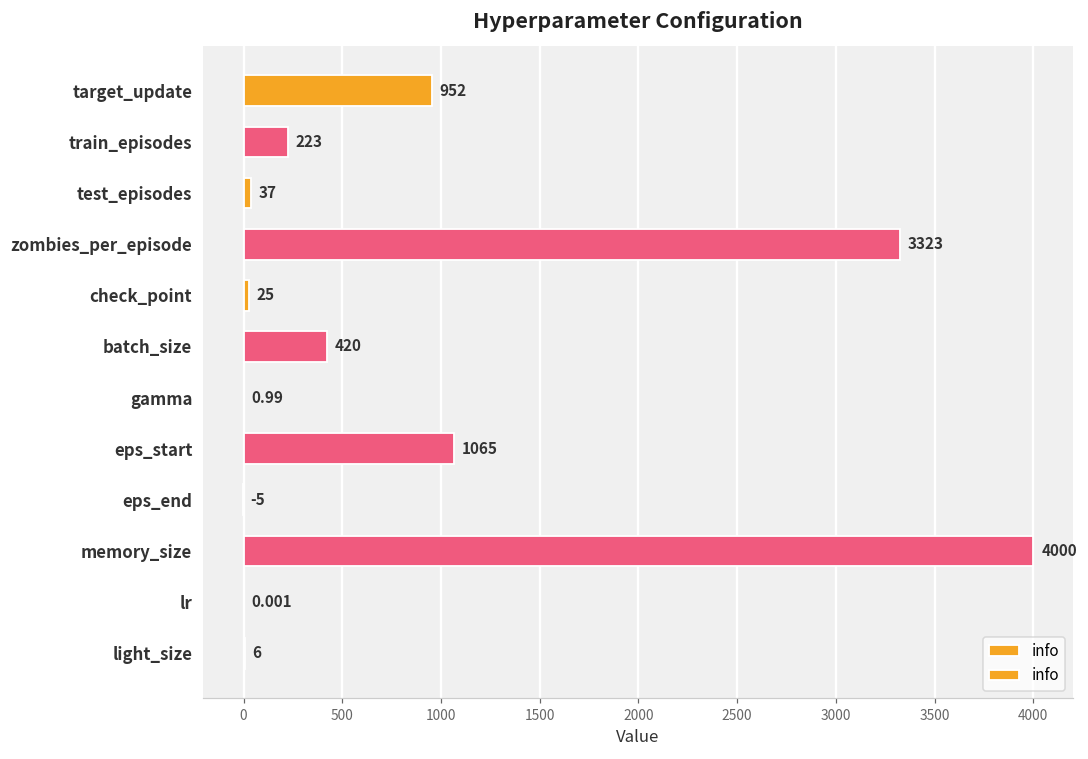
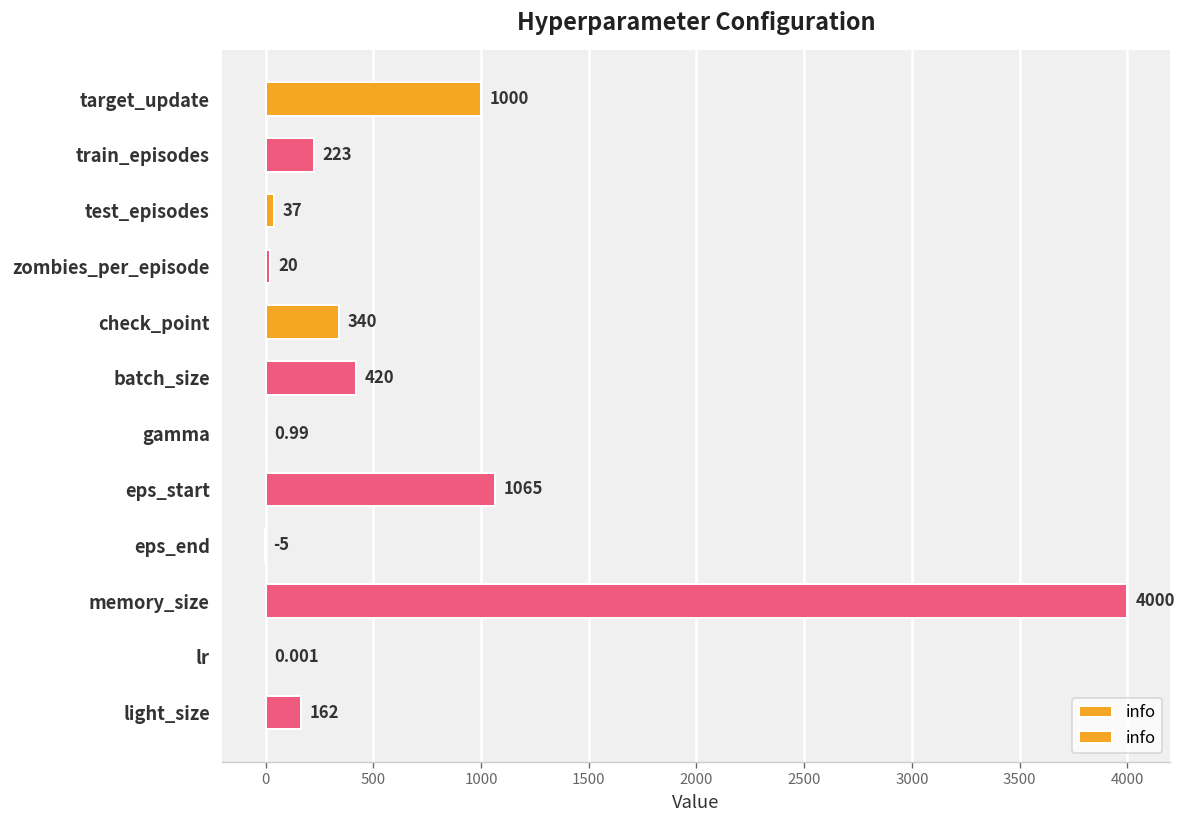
  {
-   "target_update": 952,
+   "target_update": 1000,
    "train_episodes": 223,
    "test_episodes": 37,
-   "zombies_per_episode": 3323,
-   "check_point": 25,
+   "zombies_per_episode": 20,
+   "check_point": 340,
    "batch_size": 420,
    "gamma": 0.99,
    "eps_start": 1065,
    "eps_end": -5,
    "memory_size": 4000,
    "lr": 0.001,
-   "light_size": 6
+   "light_size": 162
  }
